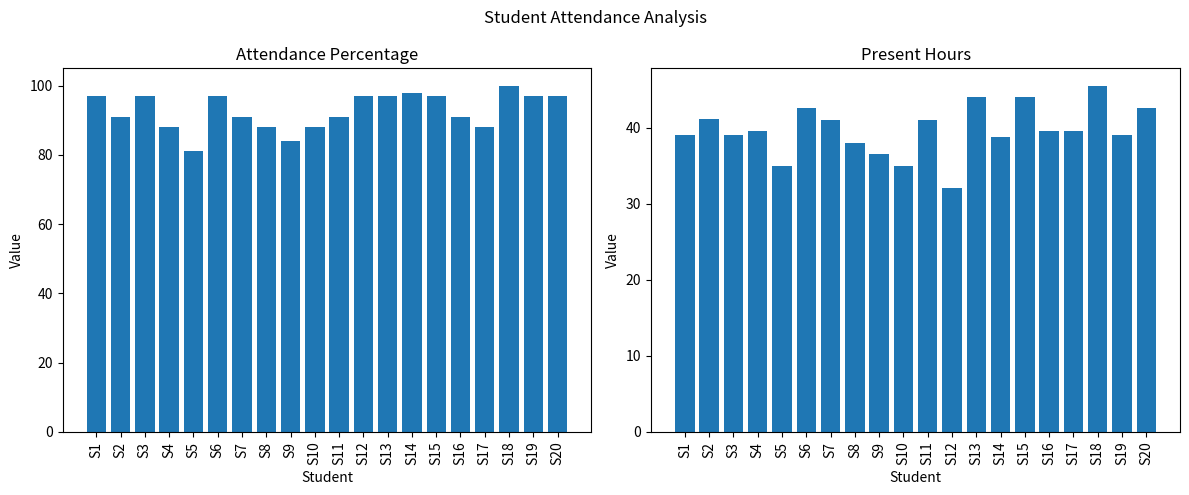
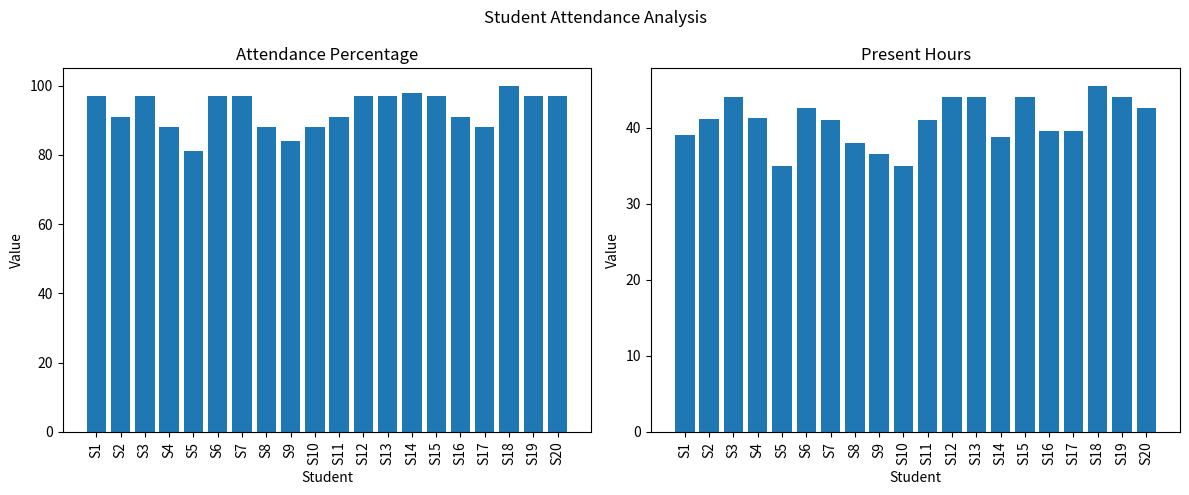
  {
    "Attendance Percentage": {
      "S1": 97,
      "S2": 91,
      "S3": 97,
      "S4": 88,
      "S5": 81,
      "S6": 97,
-     "S7": 91,
+     "S7": 97,
      "S8": 88,
      "S9": 84,
      "S10": 88,
      "S11": 91,
      "S12": 97,
      "S13": 97,
      "S14": 98,
      "S15": 97,
      "S16": 91,
      "S17": 88,
      "S18": 100,
      "S19": 97,
      "S20": 97
    },
    "Present Hours": {
      "S1": 39,
      "S2": 41,
-     "S3": 39,
-     "S4": 40,
+     "S3": 44,
+     "S4": 41,
      "S5": 35,
      "S6": 43,
      "S7": 41,
      "S8": 38,
      "S9": 37,
      "S10": 35,
      "S11": 41,
-     "S12": 32,
+     "S12": 44,
      "S13": 44,
      "S14": 39,
      "S15": 44,
      "S16": 40,
      "S17": 40,
      "S18": 46,
-     "S19": 39,
+     "S19": 44,
      "S20": 43
    }
  }
